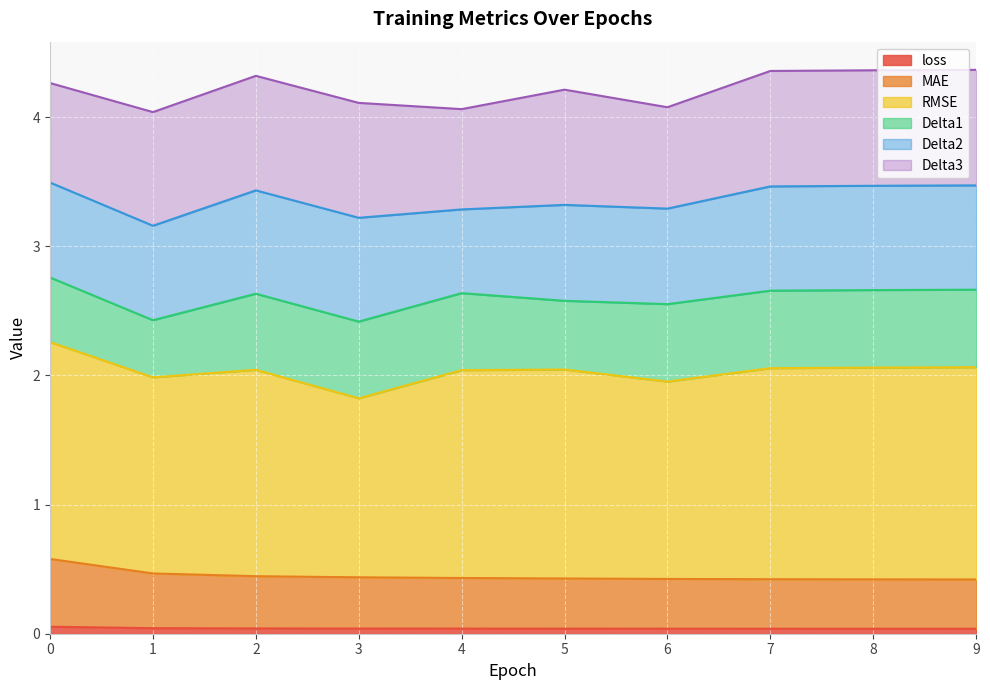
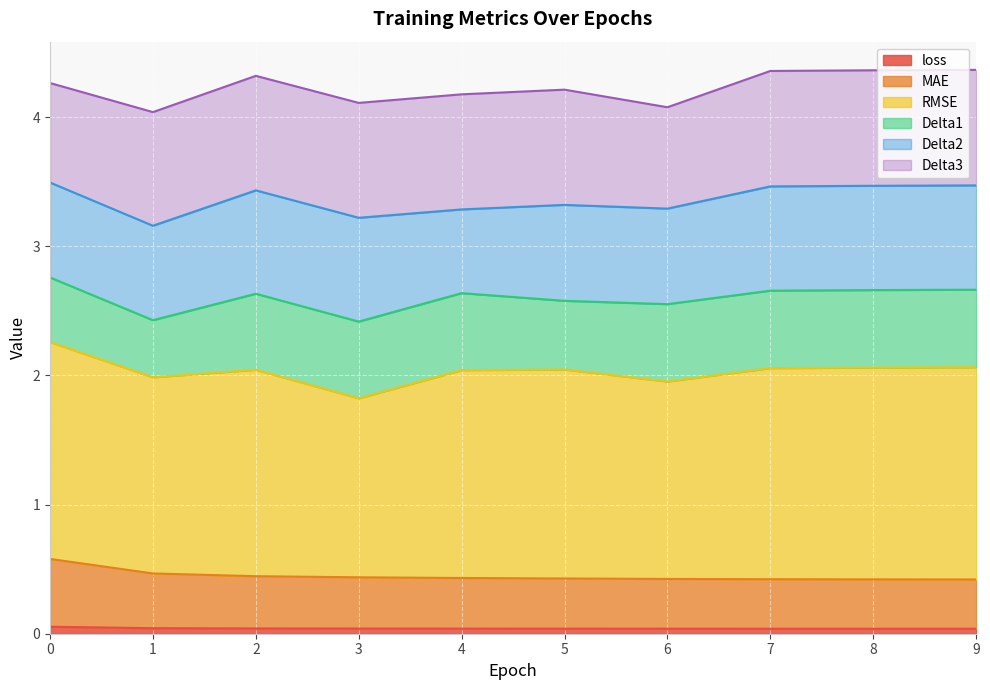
  {
    "RMSE": {
      "0": 1.68,
      "1": 1.52,
      "2": 1.60,
      "3": 1.39,
      "4": 1.61,
      "5": 1.62,
      "6": 1.53,
      "7": 1.63,
      "8": 1.64,
      "9": 1.64
    },
    "Delta1": {
      "0": 0.50,
      "1": 0.44,
      "2": 0.59,
      "3": 0.59,
      "4": 0.60,
      "5": 0.53,
      "6": 0.60,
      "7": 0.60,
      "8": 0.60,
      "9": 0.60
    },
    "Delta2": {
      "0": 0.74,
      "1": 0.73,
      "2": 0.80,
      "3": 0.80,
      "4": 0.65,
      "5": 0.74,
      "6": 0.74,
      "7": 0.81,
      "8": 0.81,
      "9": 0.81
    },
    "Delta3": {
      "0": 0.77,
      "1": 0.88,
      "2": 0.89,
      "3": 0.89,
-     "4": 0.78,
+     "4": 0.89,
      "5": 0.89,
      "6": 0.79,
      "7": 0.89,
      "8": 0.89,
      "9": 0.89
    }
  }
